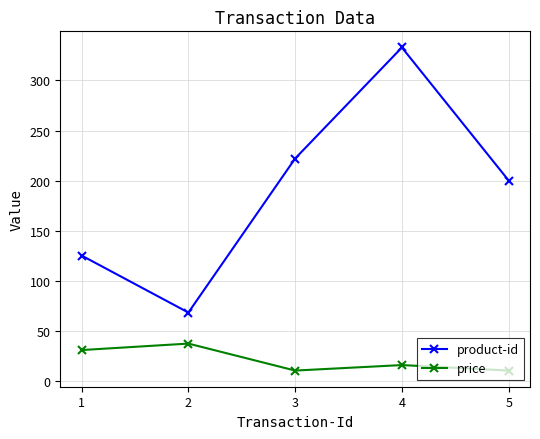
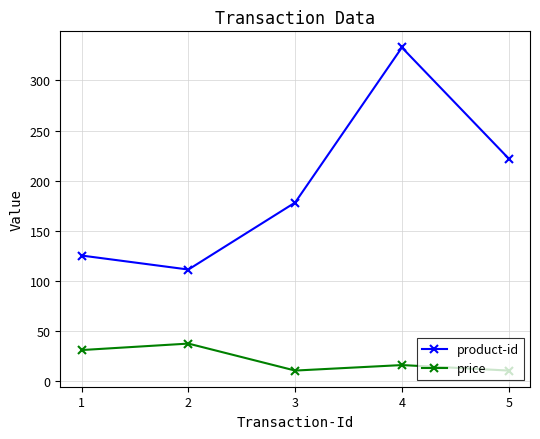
  {
    "product-id": {
      "1": 125,
-     "2": 68,
-     "3": 222,
+     "2": 111,
+     "3": 178,
      "4": 333,
-     "5": 200
+     "5": 222
    },
    "price": {
      "1": 31,
      "2": 37,
      "3": 10,
      "4": 16
    }
  }
